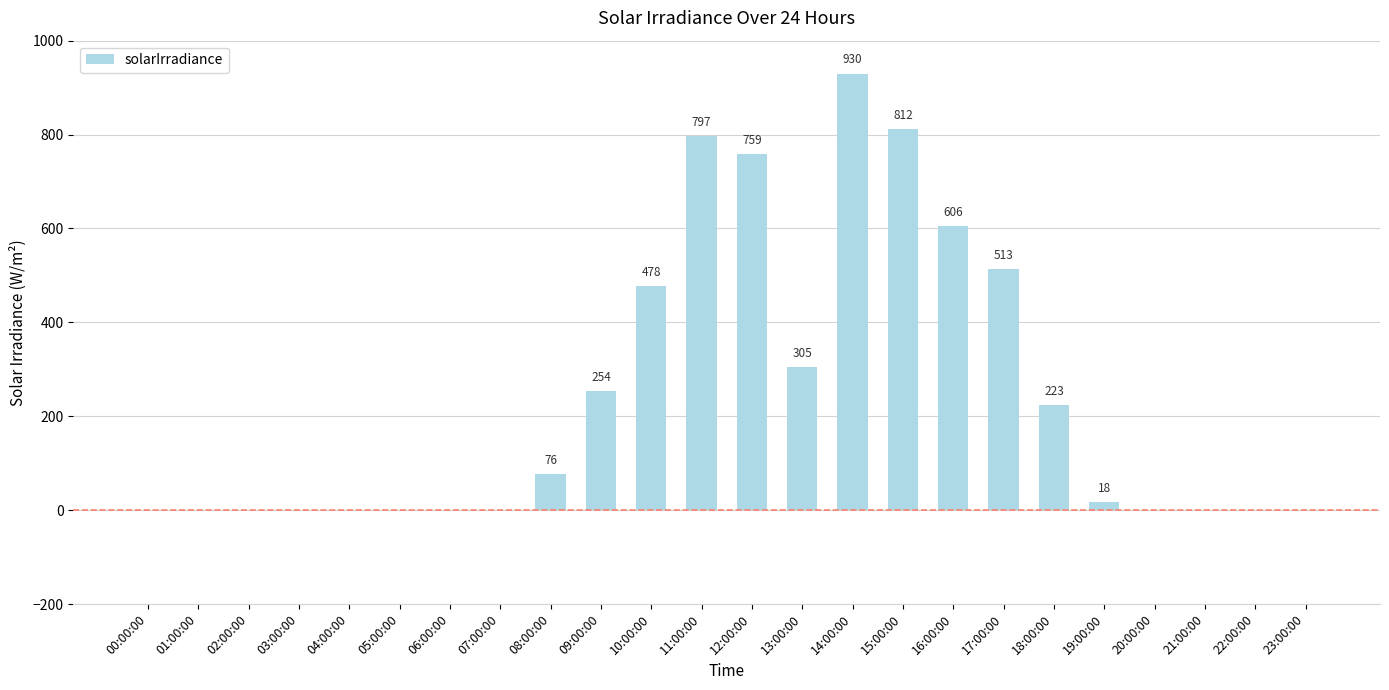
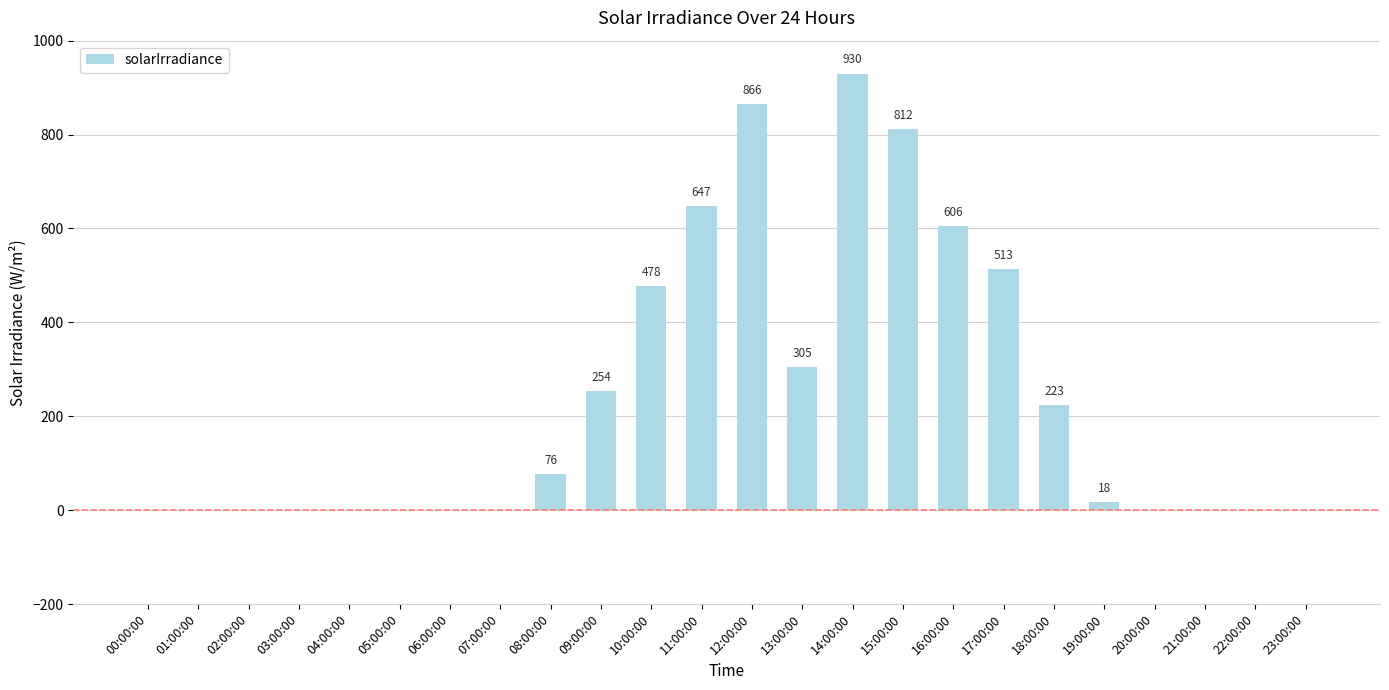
  {
    "08:00:00": 76,
    "09:00:00": 254,
    "10:00:00": 478,
-   "11:00:00": 797,
-   "12:00:00": 759,
+   "11:00:00": 647,
+   "12:00:00": 866,
    "13:00:00": 305,
    "14:00:00": 930,
    "15:00:00": 812,
    "16:00:00": 606,
    "17:00:00": 513,
    "18:00:00": 223,
    "19:00:00": 18
  }
